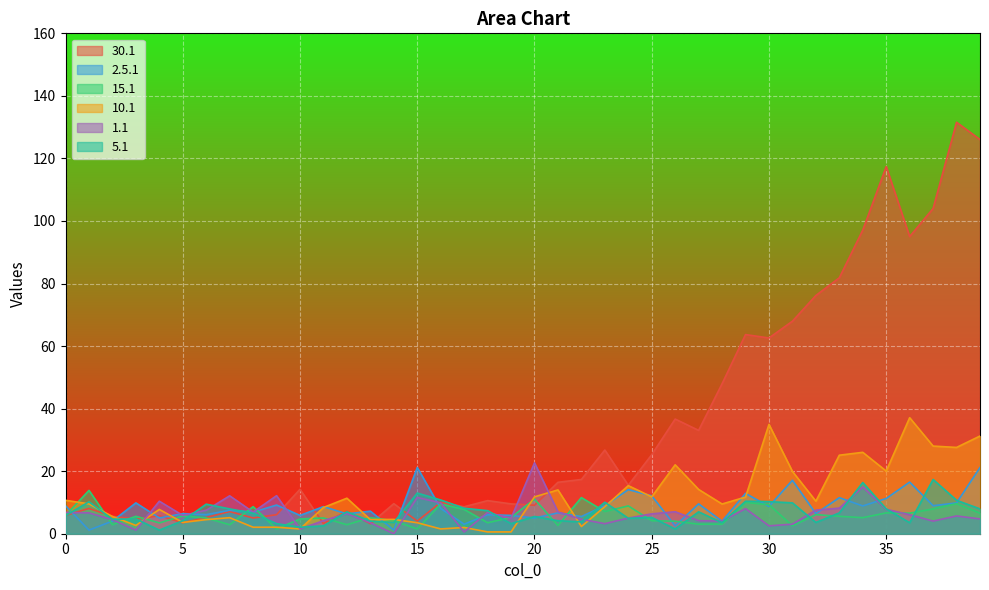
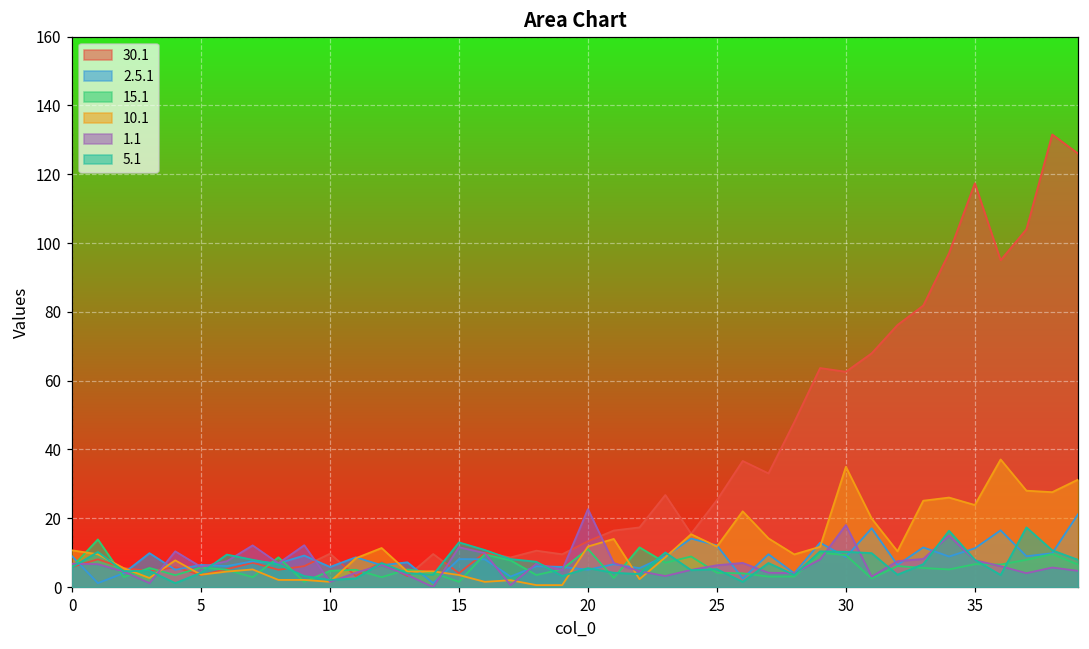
  {
    "30.1": {
-     "10": 14,
-     "20": 9,
+     "10": 10,
+     "20": 13,
      "25": 25,
      "30": 63,
      "35": 117
    },
    "2.5.1": {
      "0": 9,
      "10": 6,
-     "15": 21,
+     "15": 8,
      "35": 11
    },
    "10.1": {
      "0": 11,
      "30": 35,
-     "35": 20
+     "35": 24
    },
    "1.1": {
      "0": 7,
      "15": 12,
      "20": 23,
      "25": 6,
-     "30": 3
+     "30": 18
    }
  }
